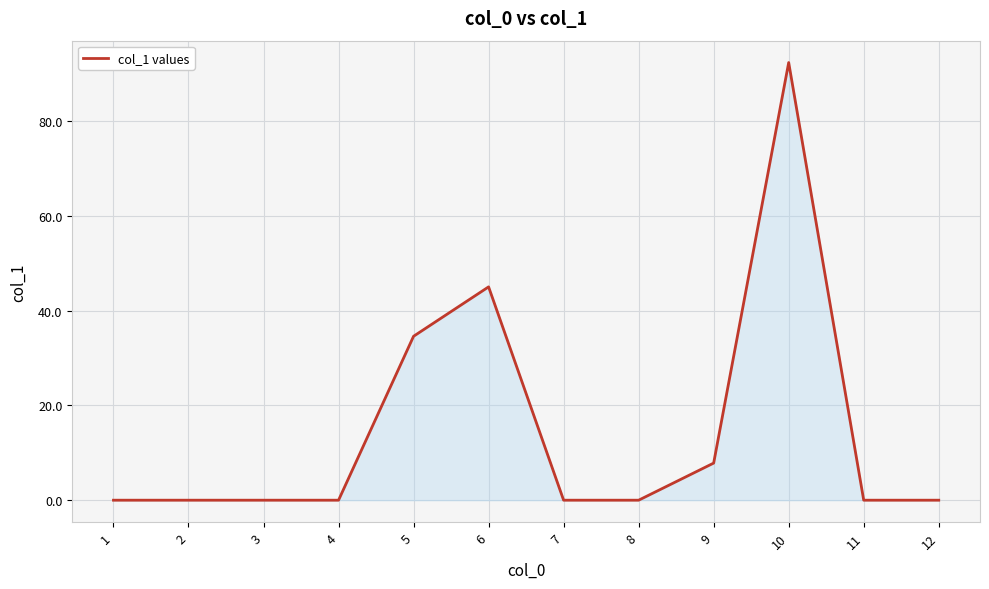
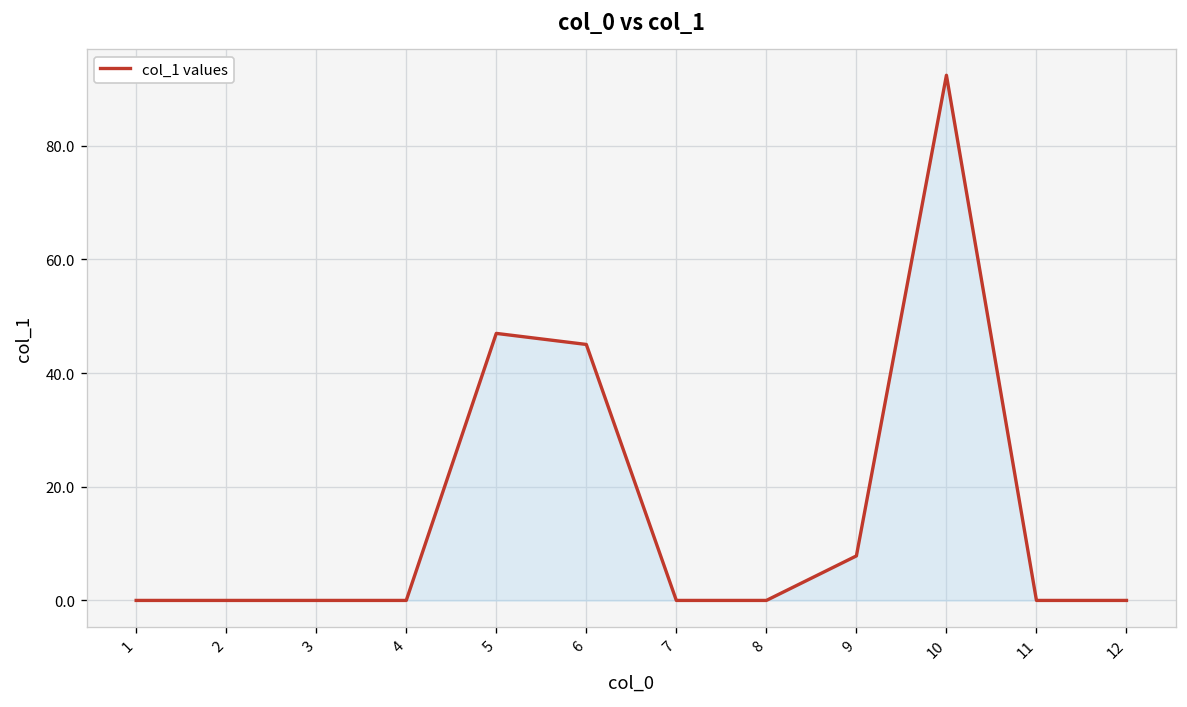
  {
    "1": 0,
    "2": 0,
    "3": 0,
    "4": 0,
-   "5": 35,
+   "5": 47,
    "6": 45,
    "7": 0,
    "8": 0,
    "9": 8,
    "10": 92,
    "11": 0,
    "12": 0
  }
